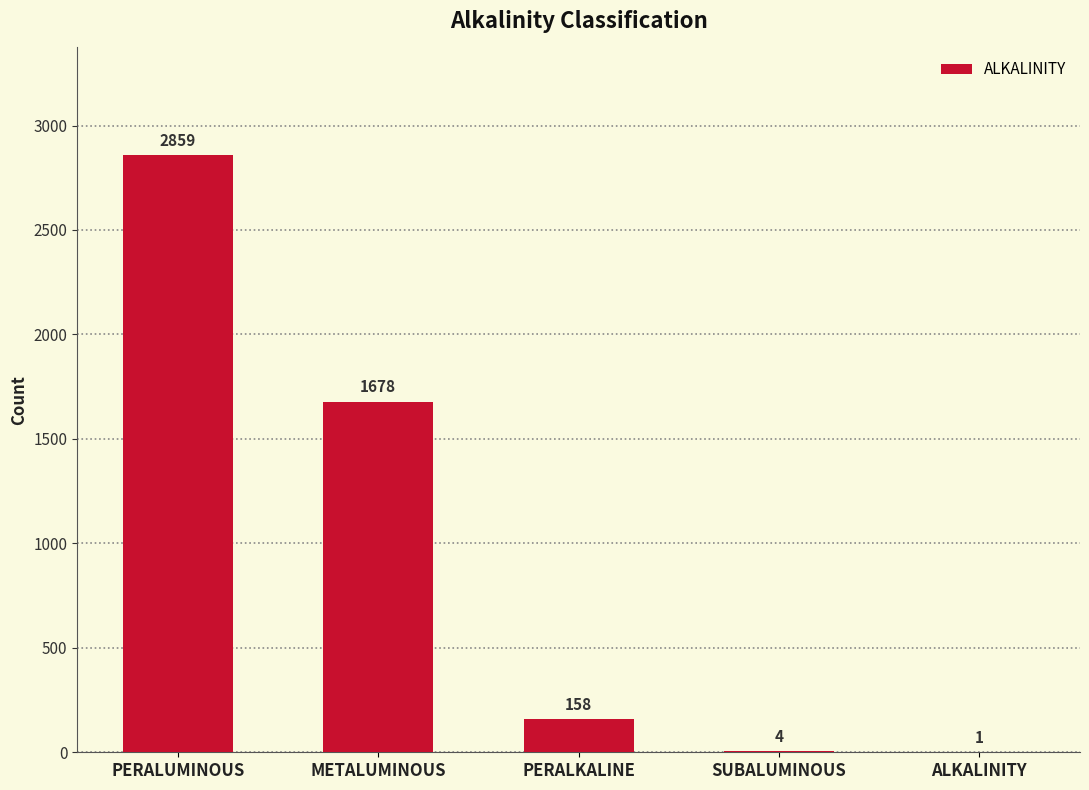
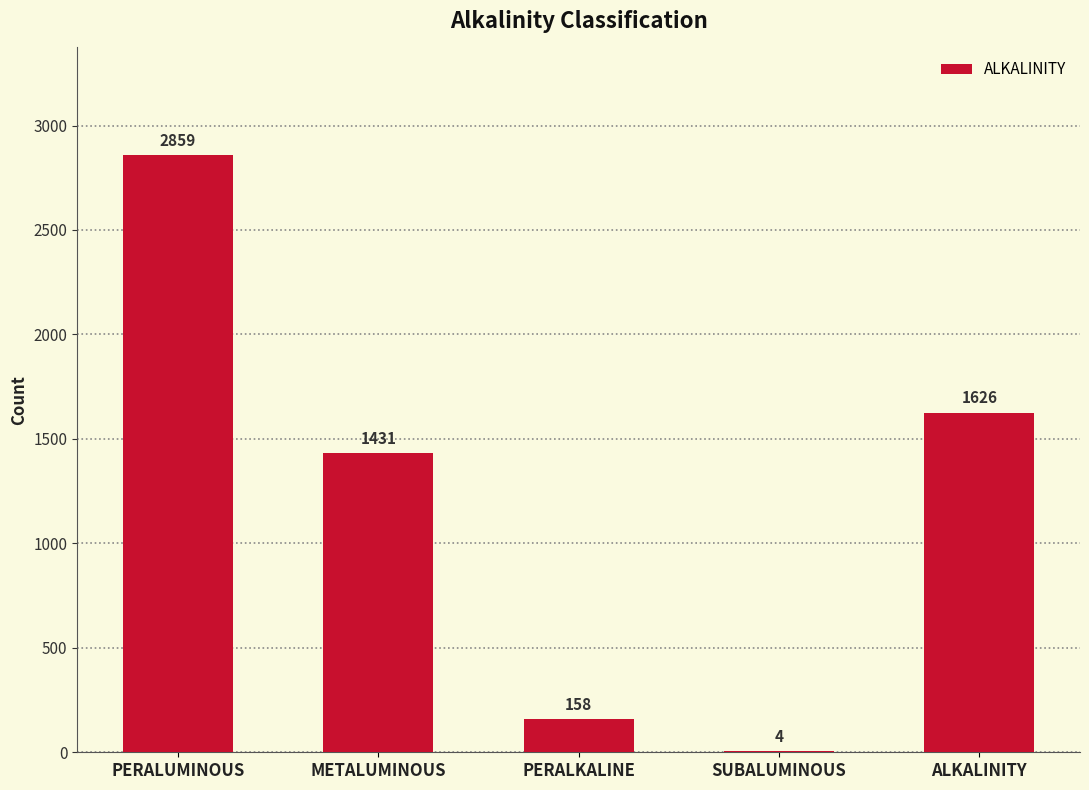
  {
    "PERALUMINOUS": 2859,
-   "METALUMINOUS": 1678,
+   "METALUMINOUS": 1431,
    "PERALKALINE": 158,
    "SUBALUMINOUS": 4,
-   "ALKALINITY": 1
+   "ALKALINITY": 1626
  }
